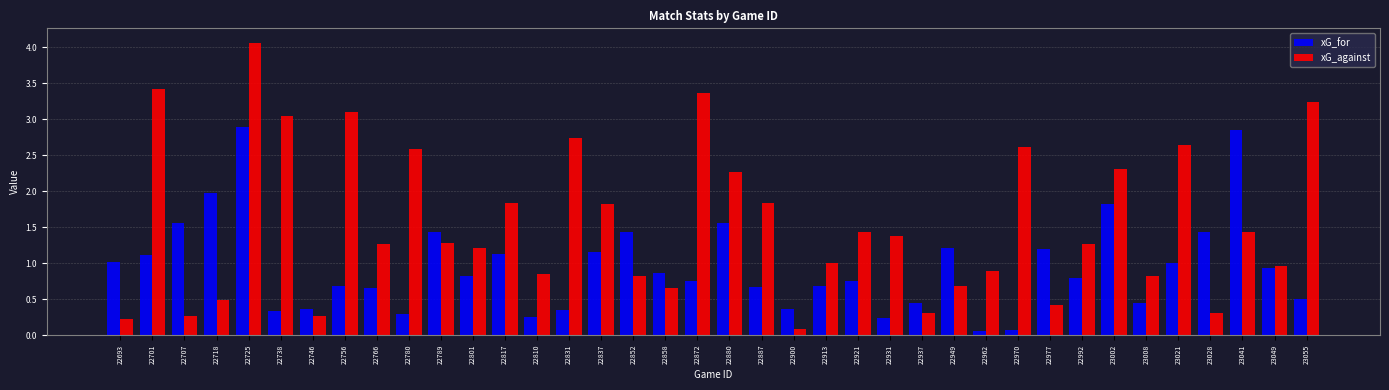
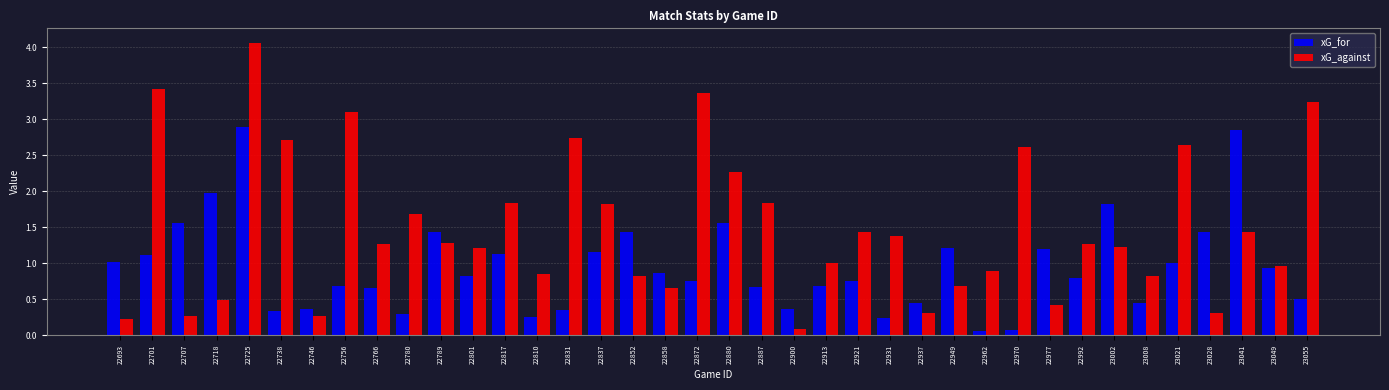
  {
    "xG_for": {
      "22693": 1.0,
      "22701": 1.1,
      "22707": 1.6,
      "22718": 2.0,
      "22725": 2.9,
      "22738": 0.3,
      "22746": 0.4,
      "22756": 0.7,
      "22766": 0.7,
      "22780": 0.3,
      "22789": 1.4,
      "22801": 0.8,
      "22817": 1.1,
      "22810": 0.3,
      "22831": 0.3,
      "22837": 1.2,
      "22852": 1.4,
      "22858": 0.9,
      "22872": 0.7,
      "22880": 1.6,
      "22887": 0.7,
      "22900": 0.4,
      "22913": 0.7,
      "22921": 0.8,
      "22931": 0.2,
      "22937": 0.4,
      "22949": 1.2,
      "22962": 0.1,
      "22970": 0.1,
      "22977": 1.2,
      "22992": 0.8,
      "23002": 1.8,
      "23008": 0.4,
      "23021": 1.0,
      "23028": 1.4,
      "23041": 2.9,
      "23049": 0.9,
      "23055": 0.5
    },
    "xG_against": {
      "22693": 0.2,
      "22701": 3.4,
      "22707": 0.3,
      "22718": 0.5,
      "22725": 4.1,
-     "22738": 3.0,
+     "22738": 2.7,
      "22746": 0.3,
      "22756": 3.1,
      "22766": 1.3,
-     "22780": 2.6,
+     "22780": 1.7,
      "22789": 1.3,
      "22801": 1.2,
      "22817": 1.8,
      "22810": 0.9,
      "22831": 2.7,
      "22837": 1.8,
      "22852": 0.8,
      "22858": 0.7,
      "22872": 3.4,
      "22880": 2.3,
      "22887": 1.8,
      "22900": 0.1,
      "22913": 1.0,
      "22921": 1.4,
      "22931": 1.4,
      "22937": 0.3,
      "22949": 0.7,
      "22962": 0.9,
      "22970": 2.6,
      "22977": 0.4,
      "22992": 1.3,
-     "23002": 2.3,
+     "23002": 1.2,
      "23008": 0.8,
      "23021": 2.6,
      "23028": 0.3,
      "23041": 1.4,
      "23049": 1.0,
      "23055": 3.2
    }
  }
